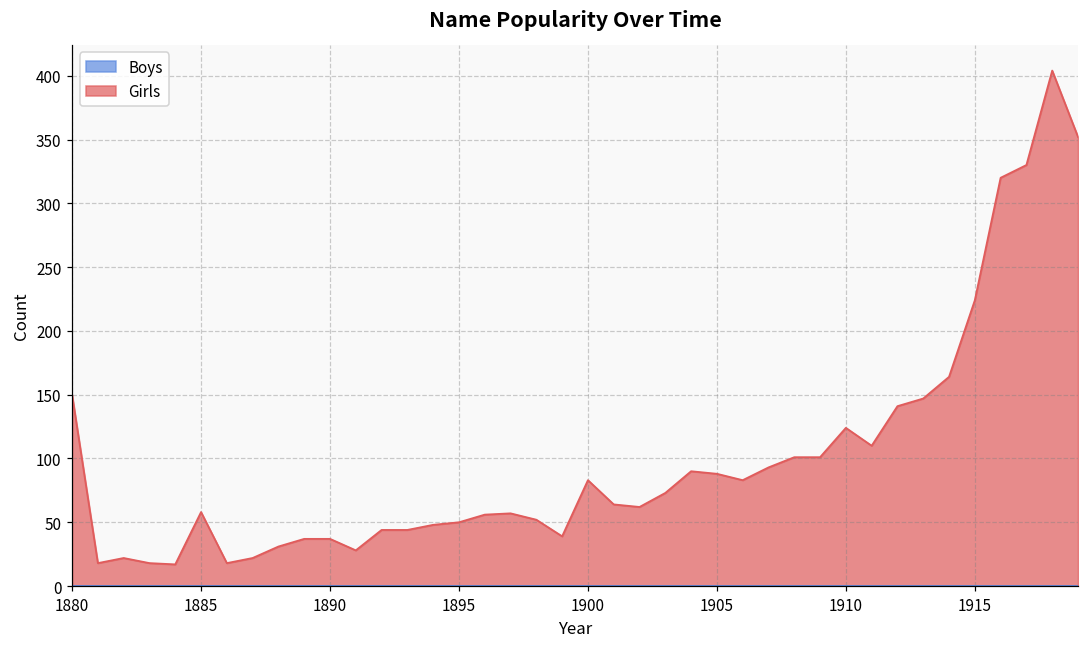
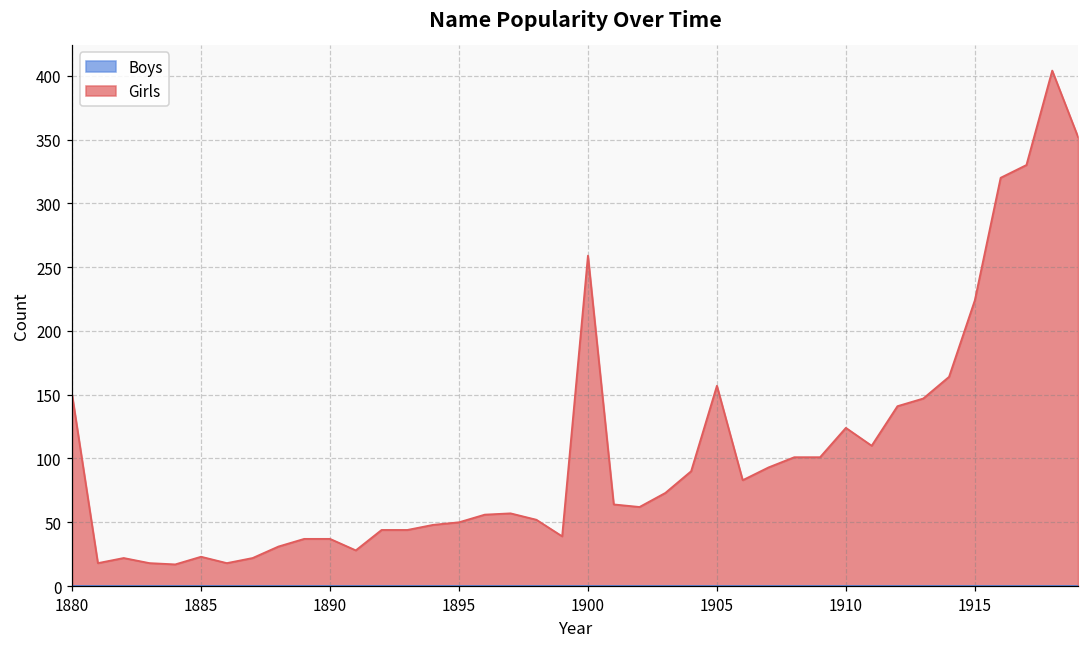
  {
    "Boys": {
      "1880": 0,
      "1885": 0,
      "1890": 0,
      "1895": 0,
      "1900": 0,
      "1905": 0,
      "1910": 0,
      "1915": 0
    },
    "Girls": {
      "1880": 150,
-     "1885": 58,
+     "1885": 23,
      "1890": 37,
      "1895": 50,
-     "1900": 83,
-     "1905": 88,
+     "1900": 259,
+     "1905": 157,
      "1910": 124,
      "1915": 224
    }
  }
